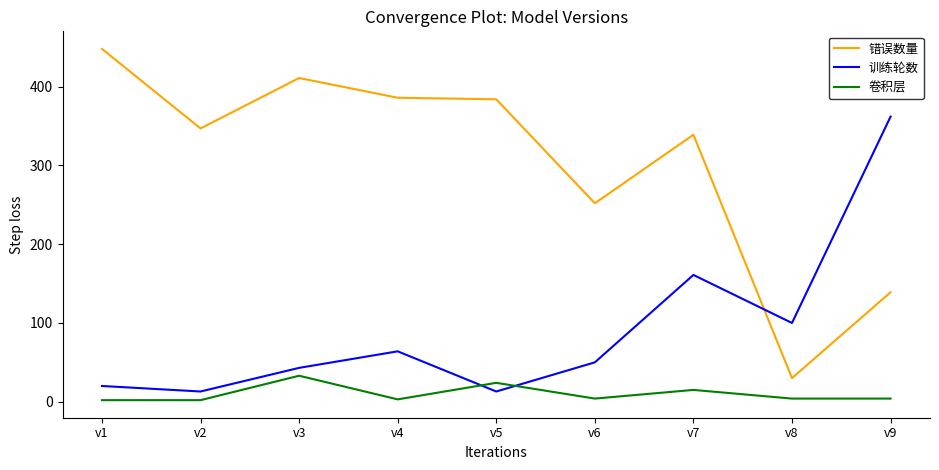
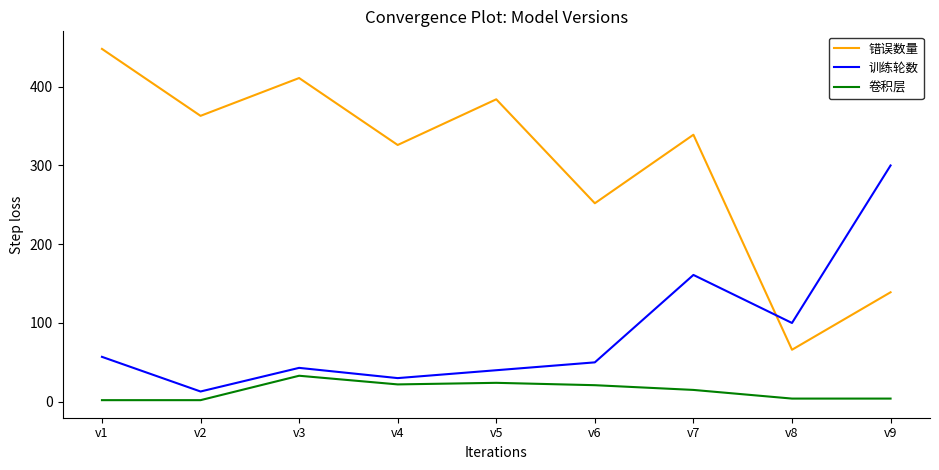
  {
    "错误数量": {
      "v1": 450,
-     "v2": 350,
+     "v2": 360,
      "v3": 410,
-     "v4": 390,
+     "v4": 330,
      "v5": 380,
      "v6": 250,
      "v7": 340,
-     "v8": 30,
+     "v8": 70,
      "v9": 140
    },
    "训练轮数": {
-     "v1": 20,
+     "v1": 60,
      "v2": 10,
      "v3": 40,
-     "v4": 60,
-     "v5": 10,
+     "v4": 30,
+     "v5": 40,
      "v6": 50,
      "v7": 160,
      "v8": 100,
-     "v9": 360
+     "v9": 300
    },
    "卷积层": {
      "v1": 0,
      "v2": 0,
      "v3": 30,
-     "v4": 0,
+     "v4": 20,
      "v5": 20,
-     "v6": 0,
+     "v6": 20,
      "v7": 20,
      "v8": 0,
      "v9": 0
    }
  }
